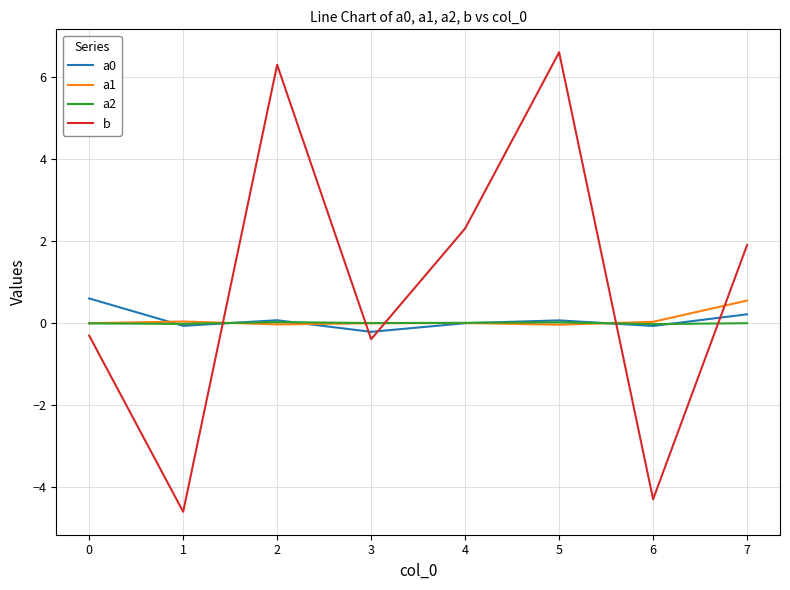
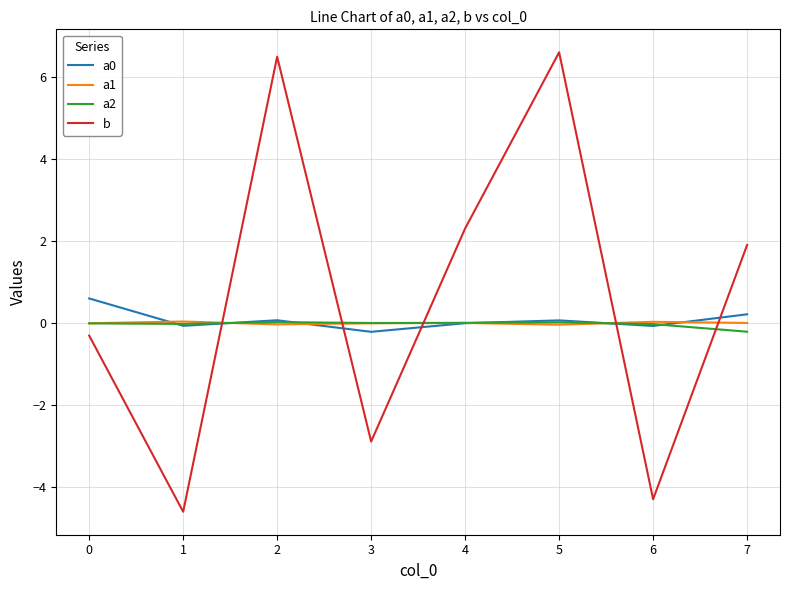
  {
    "a0": {
      "0": 0.6,
      "3": -0.2,
      "7": 0.2
    },
    "a1": {
-     "7": 0.5
+     "7": 0.0
    },
    "a2": {
-     "7": 0.0
+     "7": -0.2
    },
    "b": {
      "0": -0.3,
      "1": -4.6,
-     "2": 6.3,
-     "3": -0.4,
+     "2": 6.5,
+     "3": -2.9,
      "4": 2.3,
      "5": 6.6,
      "6": -4.3,
      "7": 1.9
    }
  }
